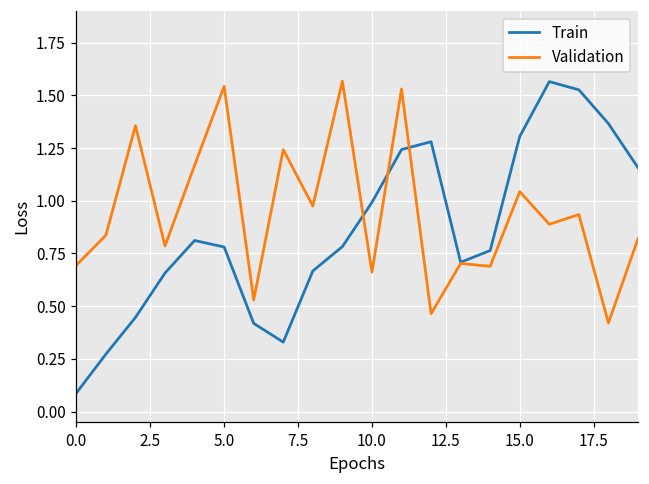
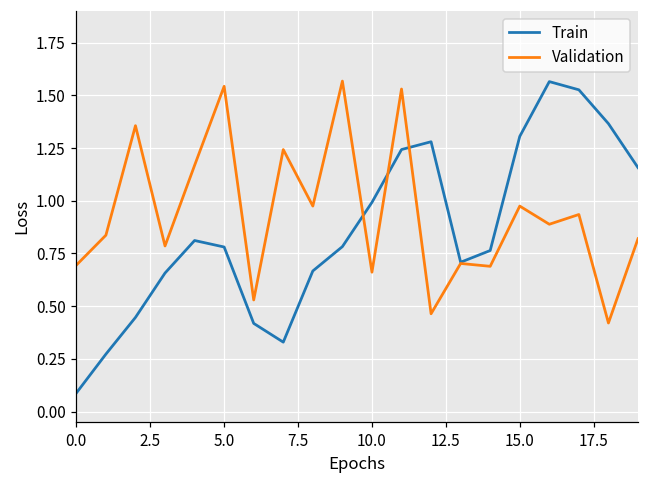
  {
    "Train": {
      "0.0": 0.09,
      "5.0": 0.78,
      "10.0": 0.99,
      "15.0": 1.31
    },
    "Validation": {
      "0.0": 0.69,
      "5.0": 1.54,
      "10.0": 0.66,
-     "15.0": 1.04
+     "15.0": 0.97
    }
  }
